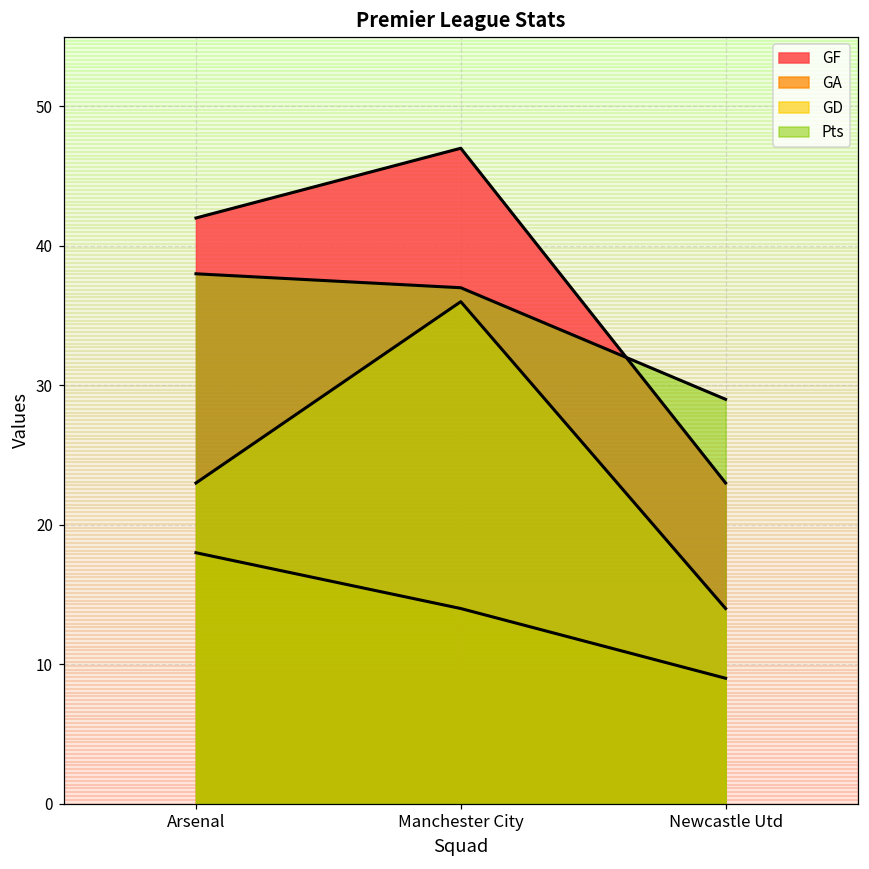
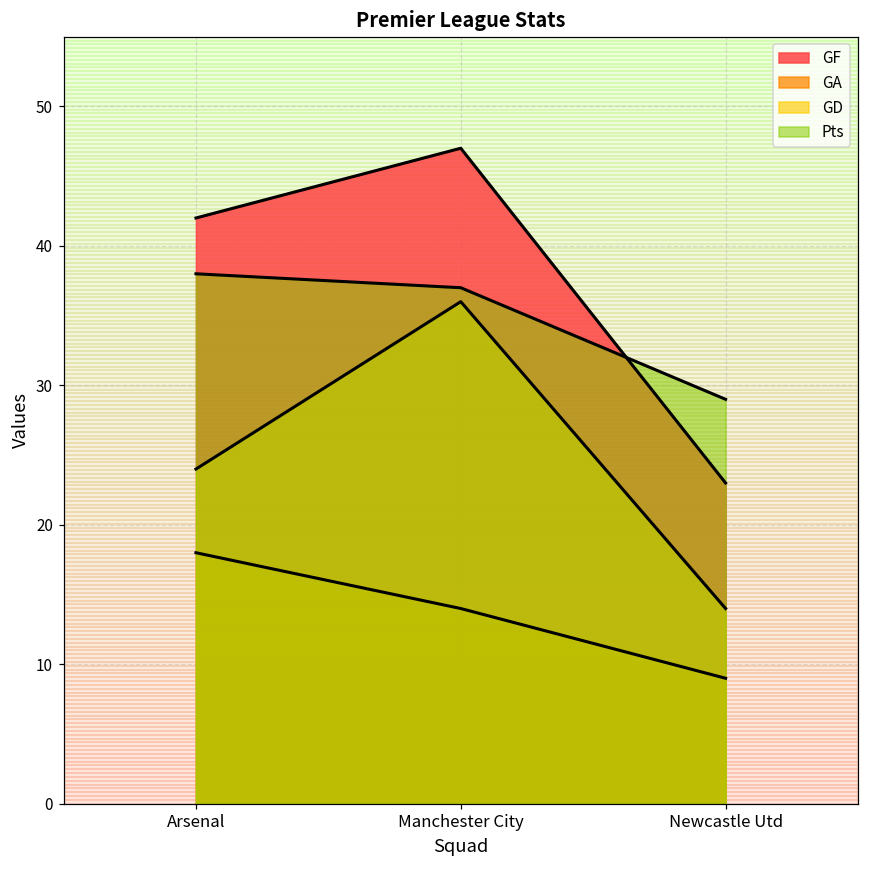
  {
    "GD": {
-     "Arsenal": 23,
+     "Arsenal": 24,
      "Manchester City": 36,
      "Newcastle Utd": 14
    }
  }
